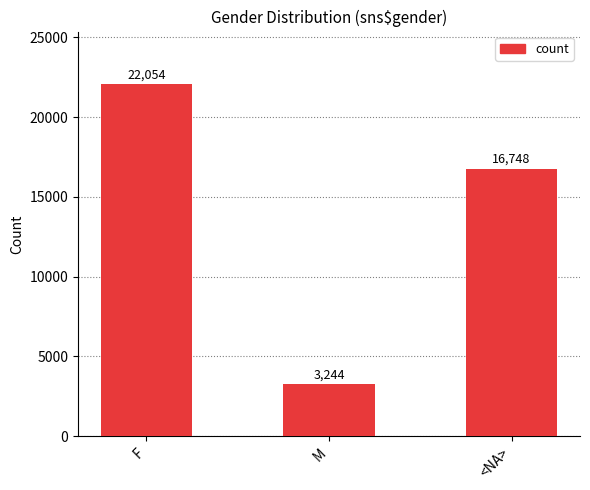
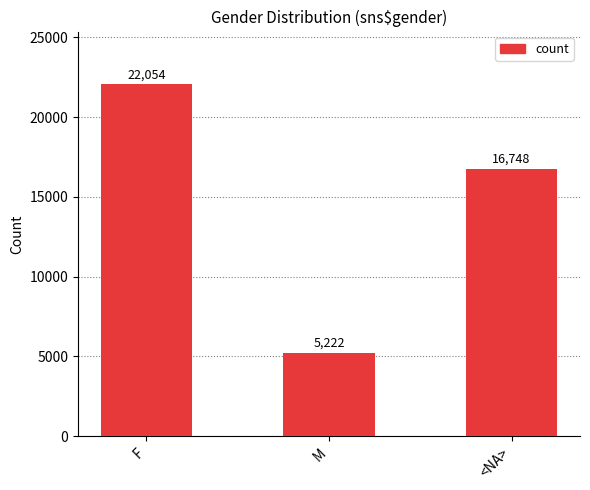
  {
    "F": "22,054",
-   "M": "3,244",
+   "M": "5,222",
    "<NA>": "16,748"
  }
